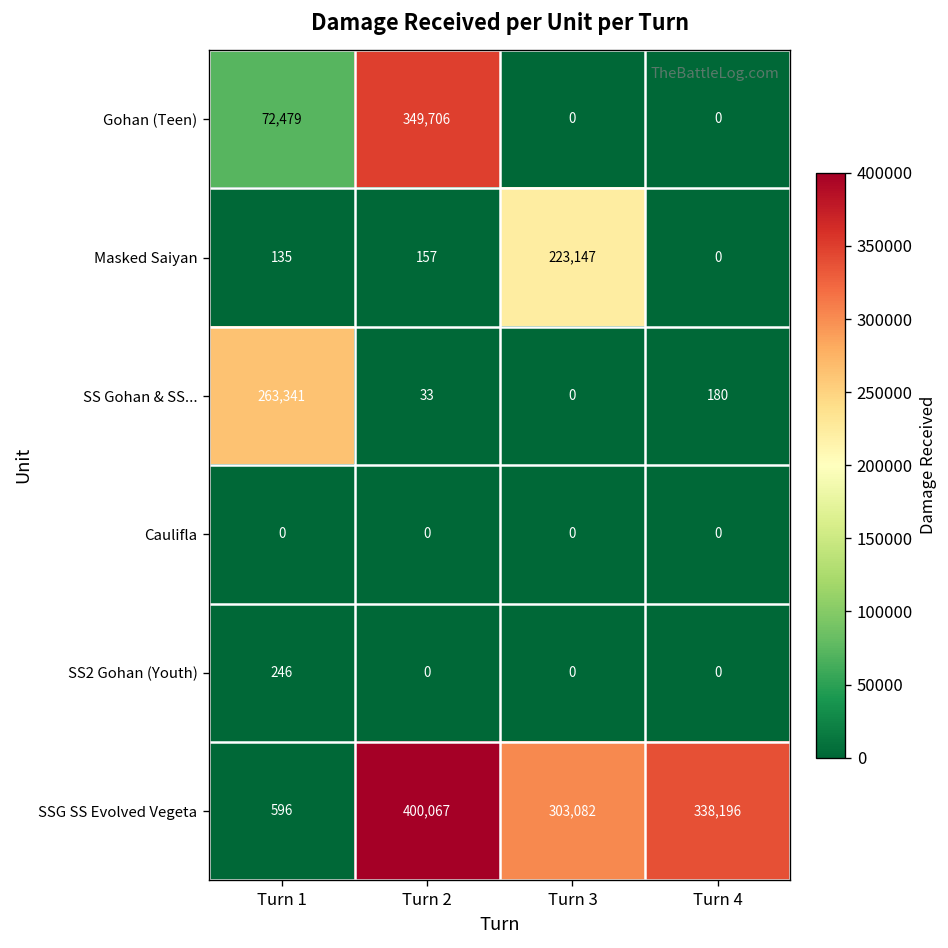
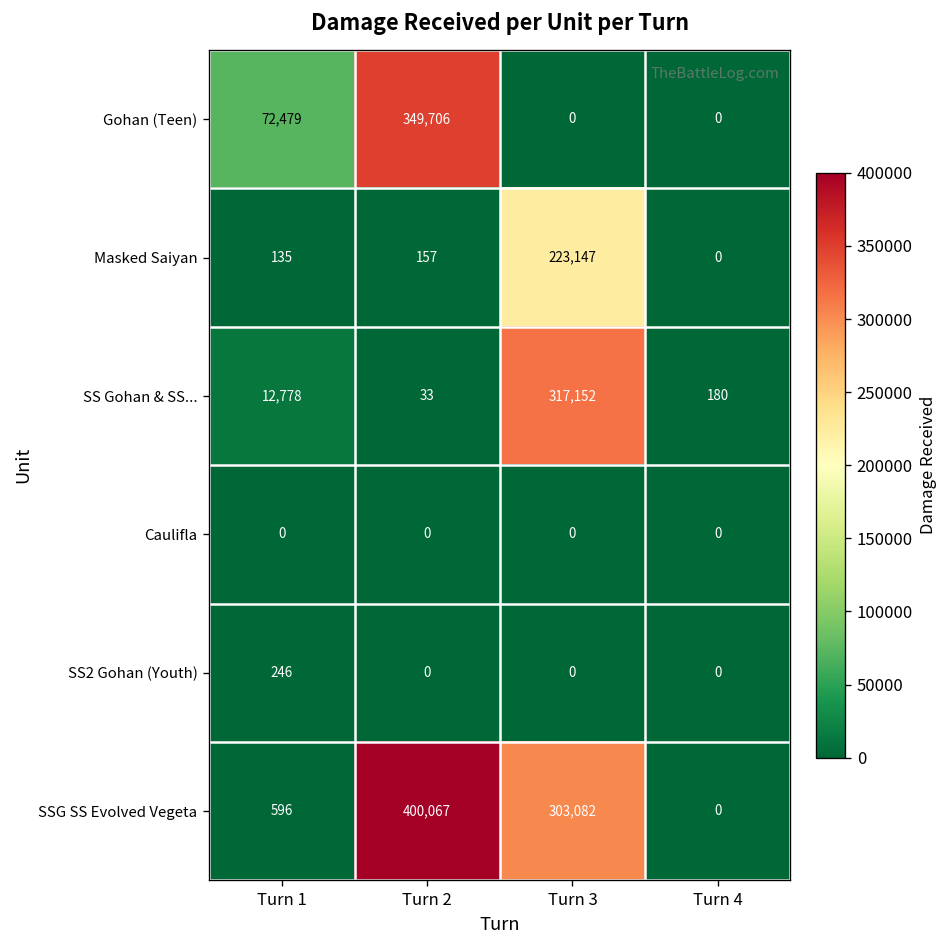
  {
    "Gohan (Teen)": {
      "Turn 1": "72,479",
      "Turn 2": "349,706",
      "Turn 3": "0"
    },
    "Masked Saiyan": {
      "Turn 1": "135",
      "Turn 2": "157",
      "Turn 3": "223,147",
      "Turn 4": "0"
    },
    "SS Gohan & SS...": {
-     "Turn 1": "263,341",
+     "Turn 1": "12,778",
      "Turn 2": "33",
-     "Turn 3": "0",
+     "Turn 3": "317,152",
      "Turn 4": "180"
    },
    "Caulifla": {
      "Turn 1": "0",
      "Turn 2": "0",
      "Turn 3": "0",
      "Turn 4": "0"
    },
    "SS2 Gohan (Youth)": {
      "Turn 1": "246",
      "Turn 2": "0",
      "Turn 3": "0",
      "Turn 4": "0"
    },
    "SSG SS Evolved Vegeta": {
      "Turn 1": "596",
      "Turn 2": "400,067",
      "Turn 3": "303,082",
-     "Turn 4": "338,196"
+     "Turn 4": "0"
    }
  }
